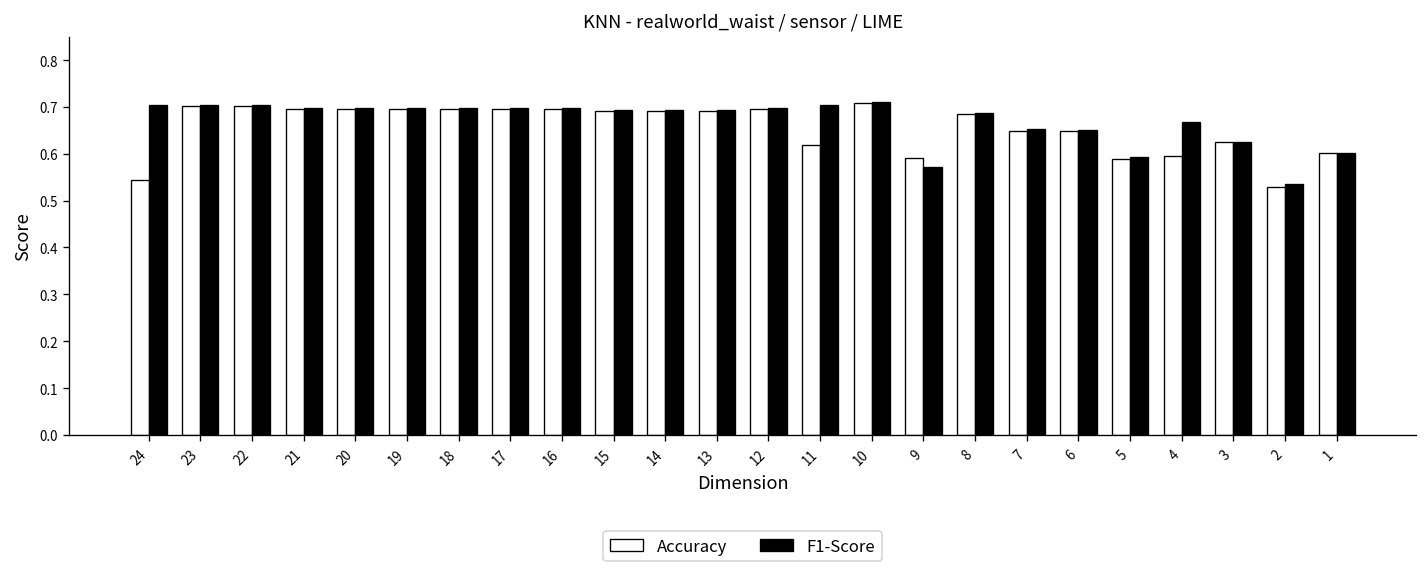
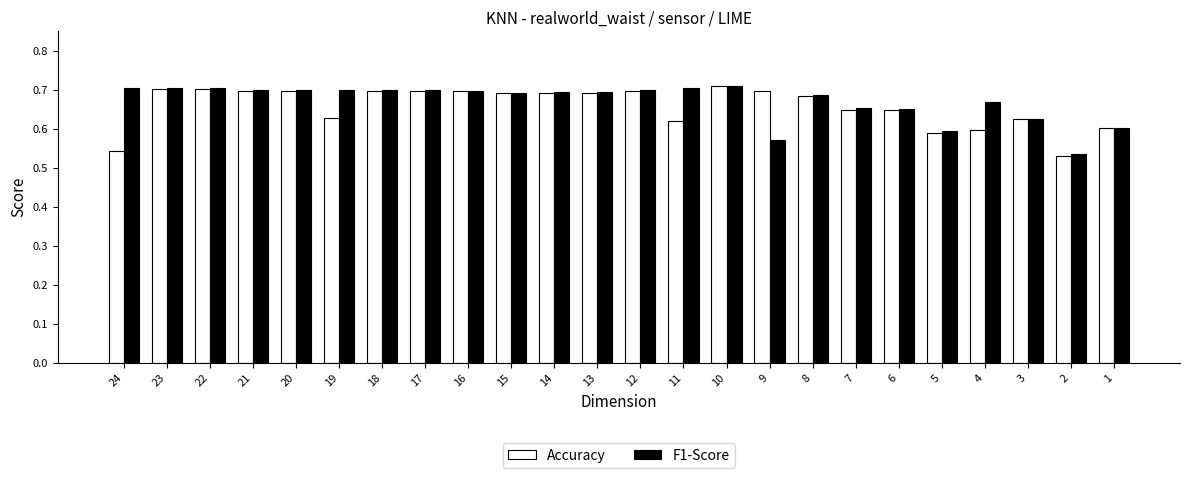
  {
    "Accuracy": {
      "24": 0.54,
      "23": 0.70,
      "22": 0.70,
      "21": 0.70,
      "20": 0.70,
-     "19": 0.70,
+     "19": 0.63,
      "18": 0.70,
      "17": 0.70,
      "16": 0.70,
      "15": 0.69,
      "14": 0.69,
      "13": 0.69,
      "12": 0.70,
      "11": 0.62,
      "10": 0.71,
-     "9": 0.59,
+     "9": 0.70,
      "8": 0.68,
      "7": 0.65,
      "6": 0.65,
      "5": 0.59,
      "4": 0.60,
      "3": 0.63,
      "2": 0.53,
      "1": 0.60
    },
    "F1-Score": {
      "24": 0.70,
      "23": 0.70,
      "22": 0.70,
      "21": 0.70,
      "20": 0.70,
      "19": 0.70,
      "18": 0.70,
      "17": 0.70,
      "16": 0.70,
      "15": 0.69,
      "14": 0.69,
      "13": 0.69,
      "12": 0.70,
      "11": 0.70,
      "10": 0.71,
      "9": 0.57,
      "8": 0.69,
      "7": 0.65,
      "6": 0.65,
      "5": 0.59,
      "4": 0.67,
      "3": 0.62,
      "2": 0.54,
      "1": 0.60
    }
  }
